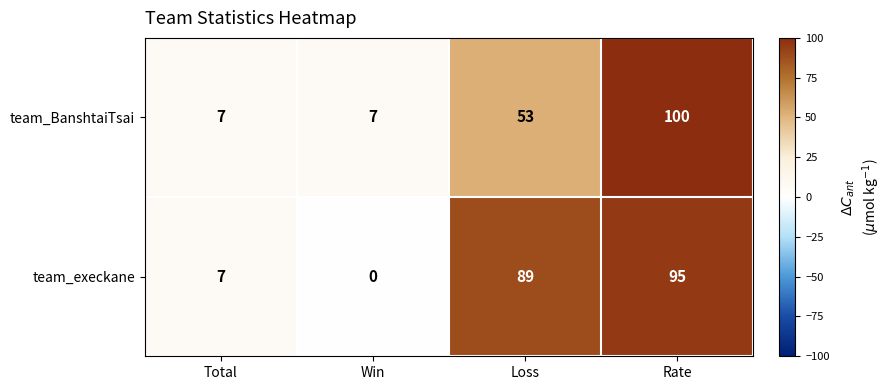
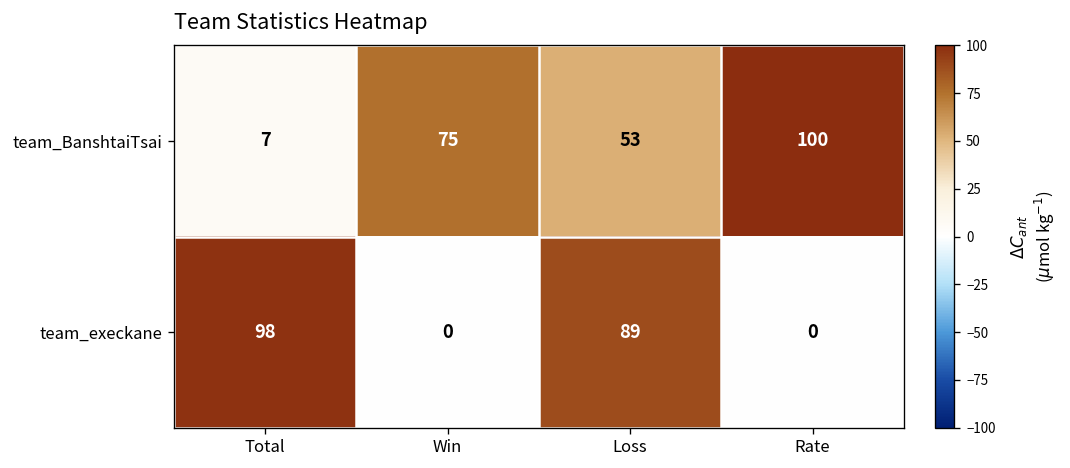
  {
    "team_BanshtaiTsai": {
      "Total": 7,
-     "Win": 7,
+     "Win": 75,
      "Loss": 53,
      "Rate": 100
    },
    "team_execkane": {
-     "Total": 7,
+     "Total": 98,
      "Win": 0,
      "Loss": 89,
-     "Rate": 95
+     "Rate": 0
    }
  }
